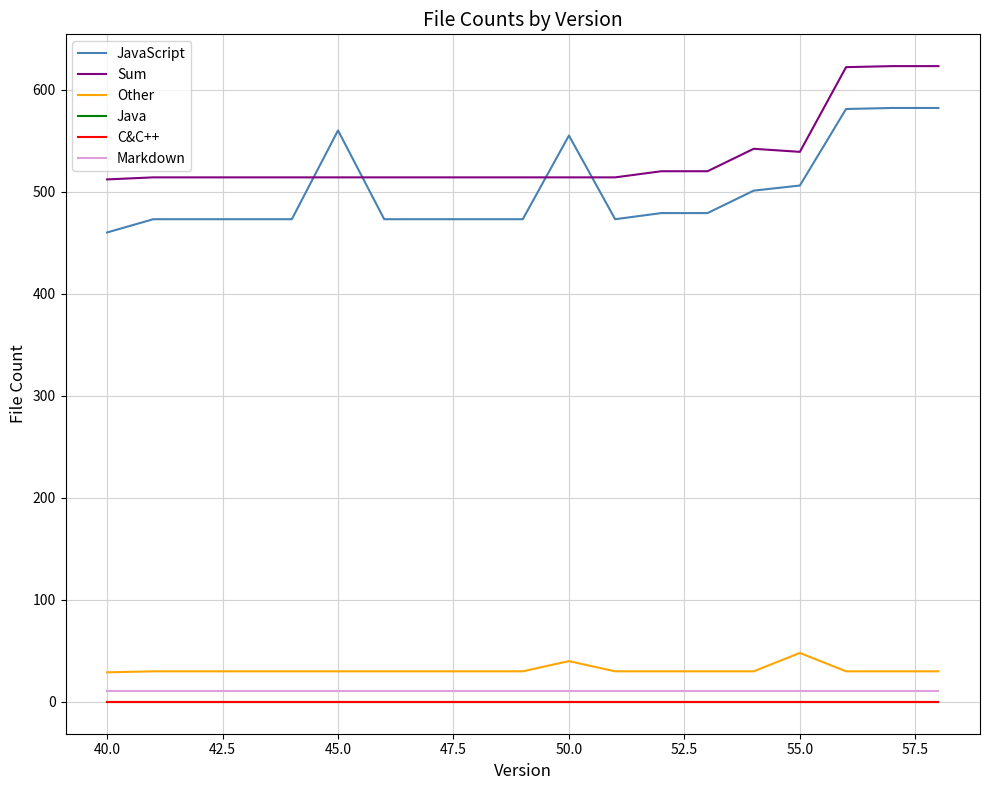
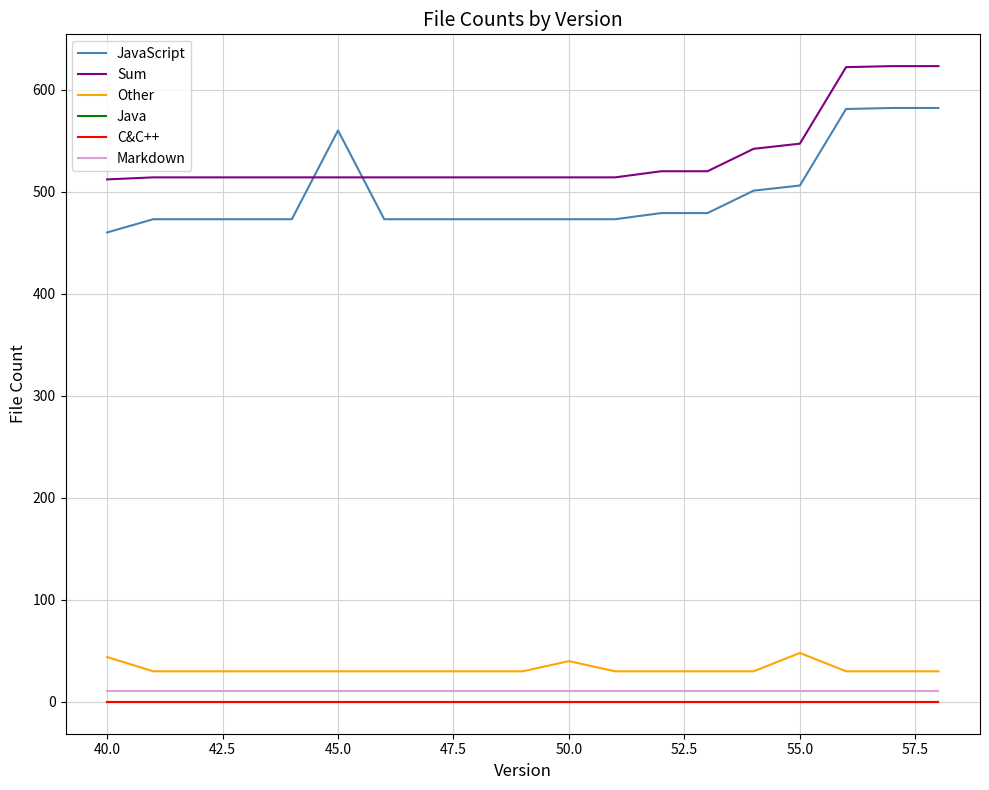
  {
    "JavaScript": {
      "40.0": 460,
      "45.0": 560,
-     "50.0": 555,
+     "50.0": 473,
      "55.0": 506
    },
    "Sum": {
      "40.0": 512,
      "45.0": 514,
      "50.0": 514,
-     "55.0": 539
+     "55.0": 547
    },
    "Other": {
-     "40.0": 29,
+     "40.0": 44,
      "45.0": 30,
      "50.0": 40,
      "55.0": 48
    },
    "C&C++": {
      "40.0": 0,
      "45.0": 0,
      "50.0": 0,
      "55.0": 0
    },
    "Markdown": {
      "40.0": 11,
      "45.0": 11,
      "50.0": 11,
      "55.0": 11
    }
  }
